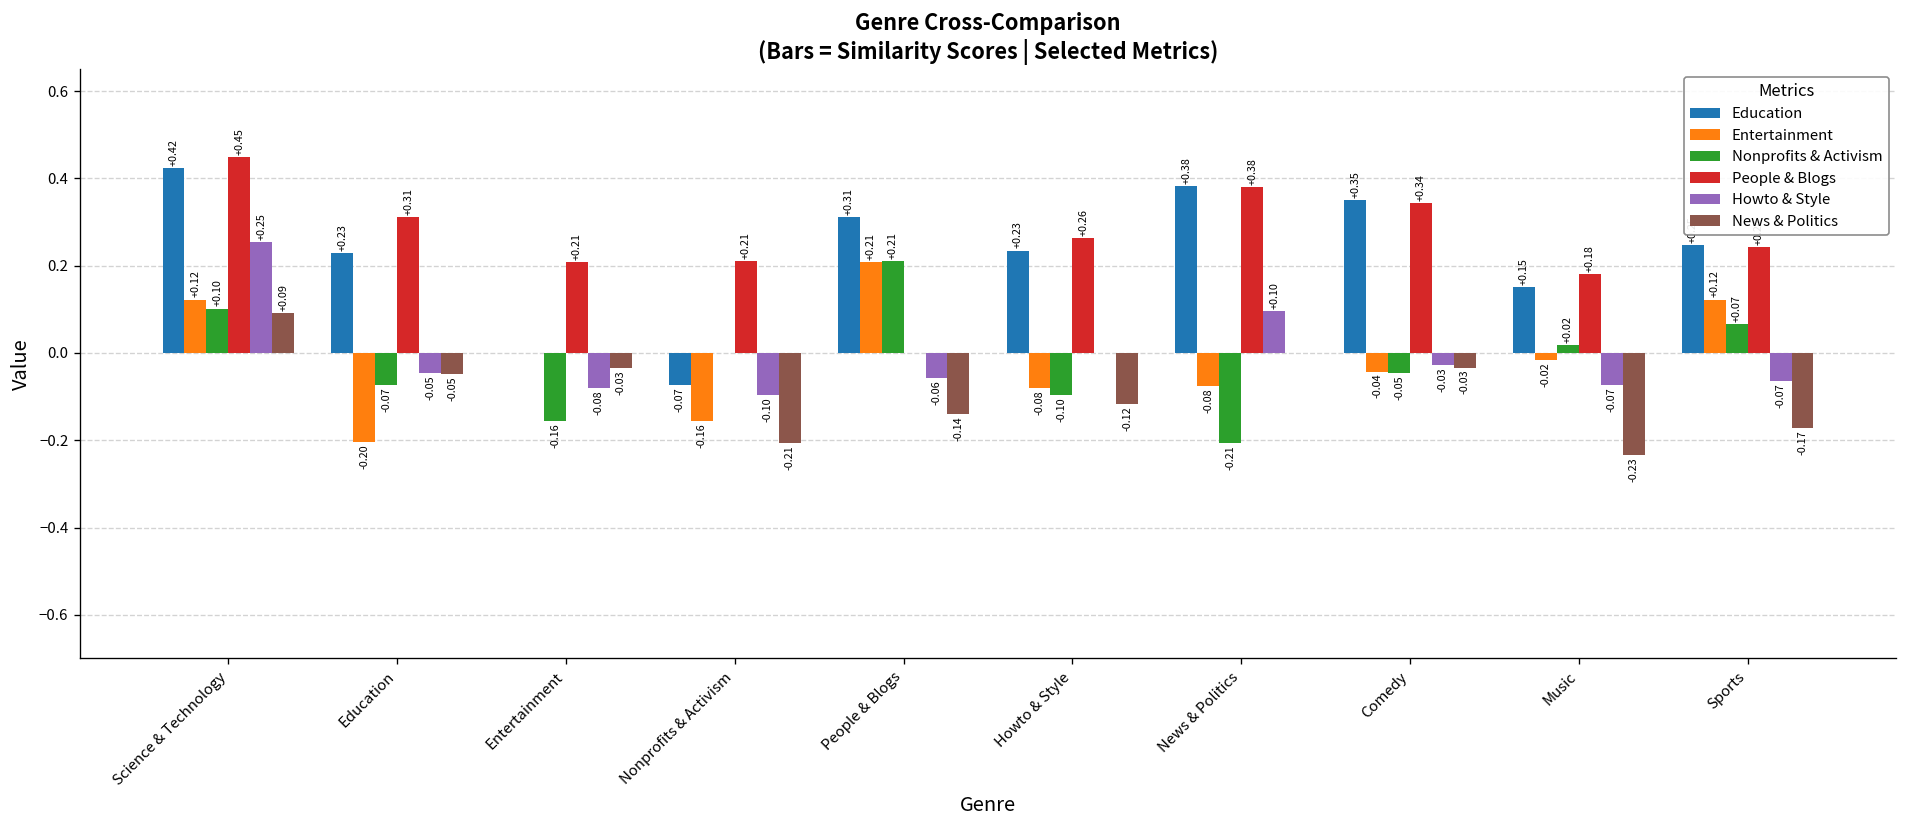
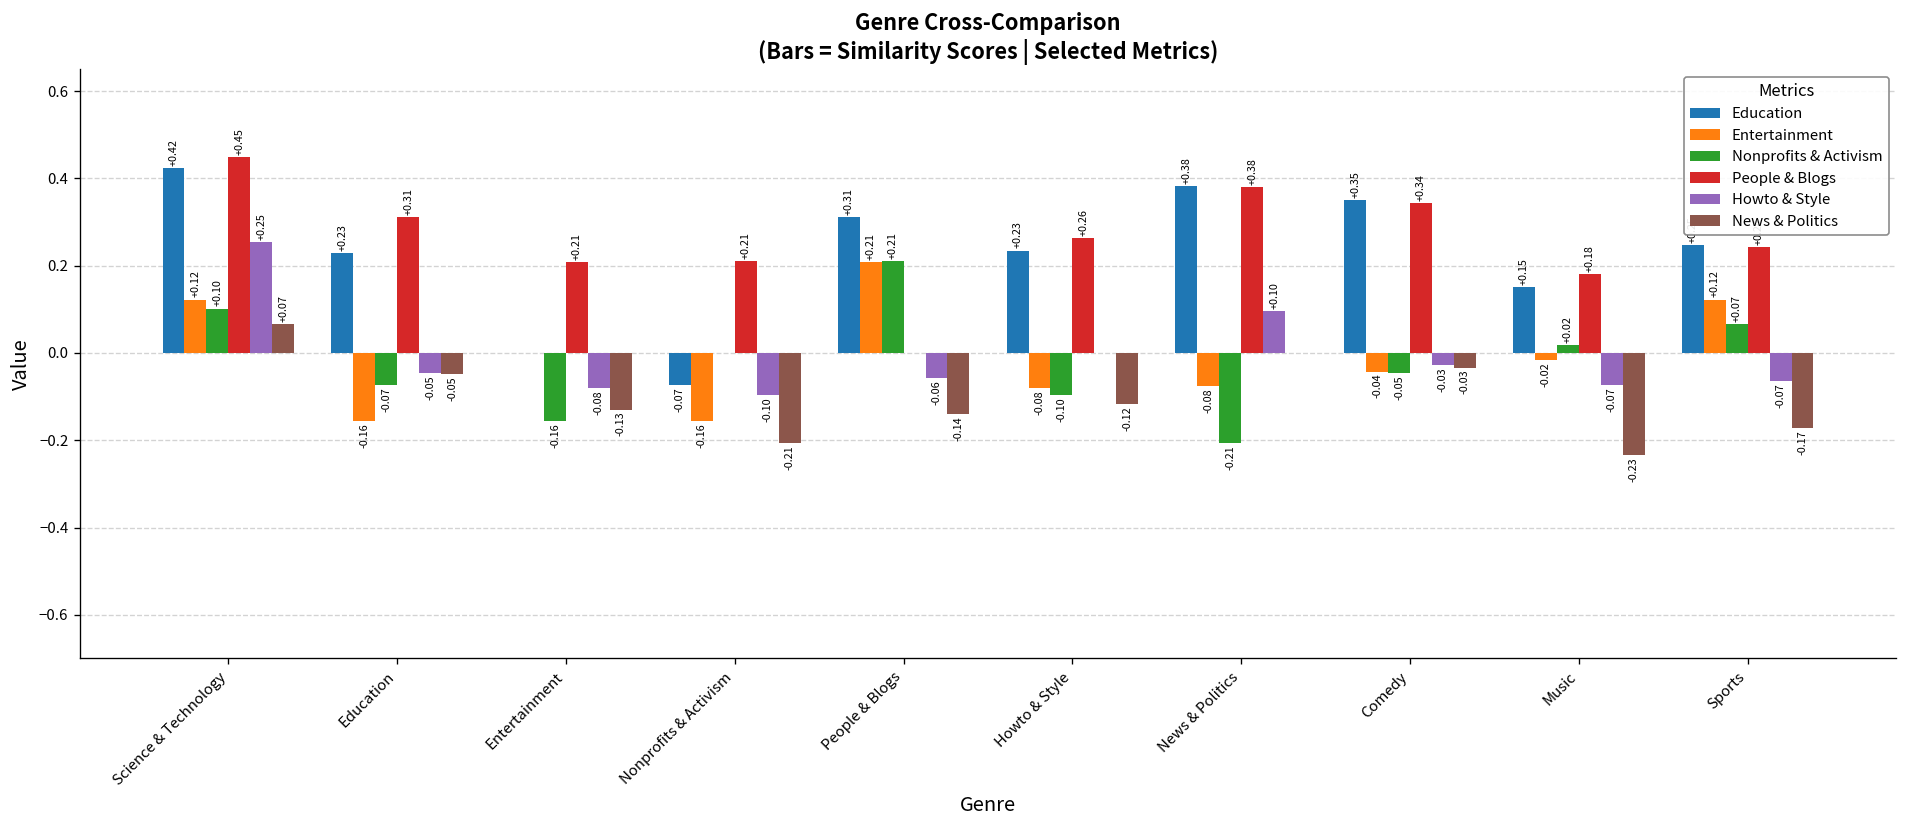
  {
    "Education": {
      "Science & Technology": "+0.42",
      "Education": "+0.23",
      "Nonprofits & Activism": "-0.07",
      "People & Blogs": "+0.31",
      "Howto & Style": "+0.23",
      "News & Politics": "+0.38",
      "Comedy": "+0.35",
      "Music": "+0.15"
    },
    "Entertainment": {
      "Science & Technology": "+0.12",
-     "Education": "-0.20",
+     "Education": "-0.16",
      "Nonprofits & Activism": "-0.16",
      "People & Blogs": "+0.21",
      "Howto & Style": "-0.08",
      "News & Politics": "-0.08",
      "Comedy": "-0.04",
      "Music": "-0.02",
      "Sports": "+0.12"
    },
    "Nonprofits & Activism": {
      "Science & Technology": "+0.10",
      "Education": "-0.07",
      "Entertainment": "-0.16",
      "People & Blogs": "+0.21",
      "Howto & Style": "-0.10",
      "News & Politics": "-0.21",
      "Comedy": "-0.05",
      "Music": "+0.02",
      "Sports": "+0.07"
    },
    "People & Blogs": {
      "Science & Technology": "+0.45",
      "Education": "+0.31",
      "Entertainment": "+0.21",
      "Nonprofits & Activism": "+0.21",
      "Howto & Style": "+0.26",
      "News & Politics": "+0.38",
      "Comedy": "+0.34",
      "Music": "+0.18"
    },
    "Howto & Style": {
      "Science & Technology": "+0.25",
      "Education": "-0.05",
      "Entertainment": "-0.08",
      "Nonprofits & Activism": "-0.10",
      "People & Blogs": "-0.06",
      "News & Politics": "+0.10",
      "Comedy": "-0.03",
      "Music": "-0.07",
      "Sports": "-0.07"
    },
    "News & Politics": {
-     "Science & Technology": "+0.09",
+     "Science & Technology": "+0.07",
      "Education": "-0.05",
-     "Entertainment": "-0.03",
+     "Entertainment": "-0.13",
      "Nonprofits & Activism": "-0.21",
      "People & Blogs": "-0.14",
      "Howto & Style": "-0.12",
      "Comedy": "-0.03",
      "Music": "-0.23",
      "Sports": "-0.17"
    }
  }
